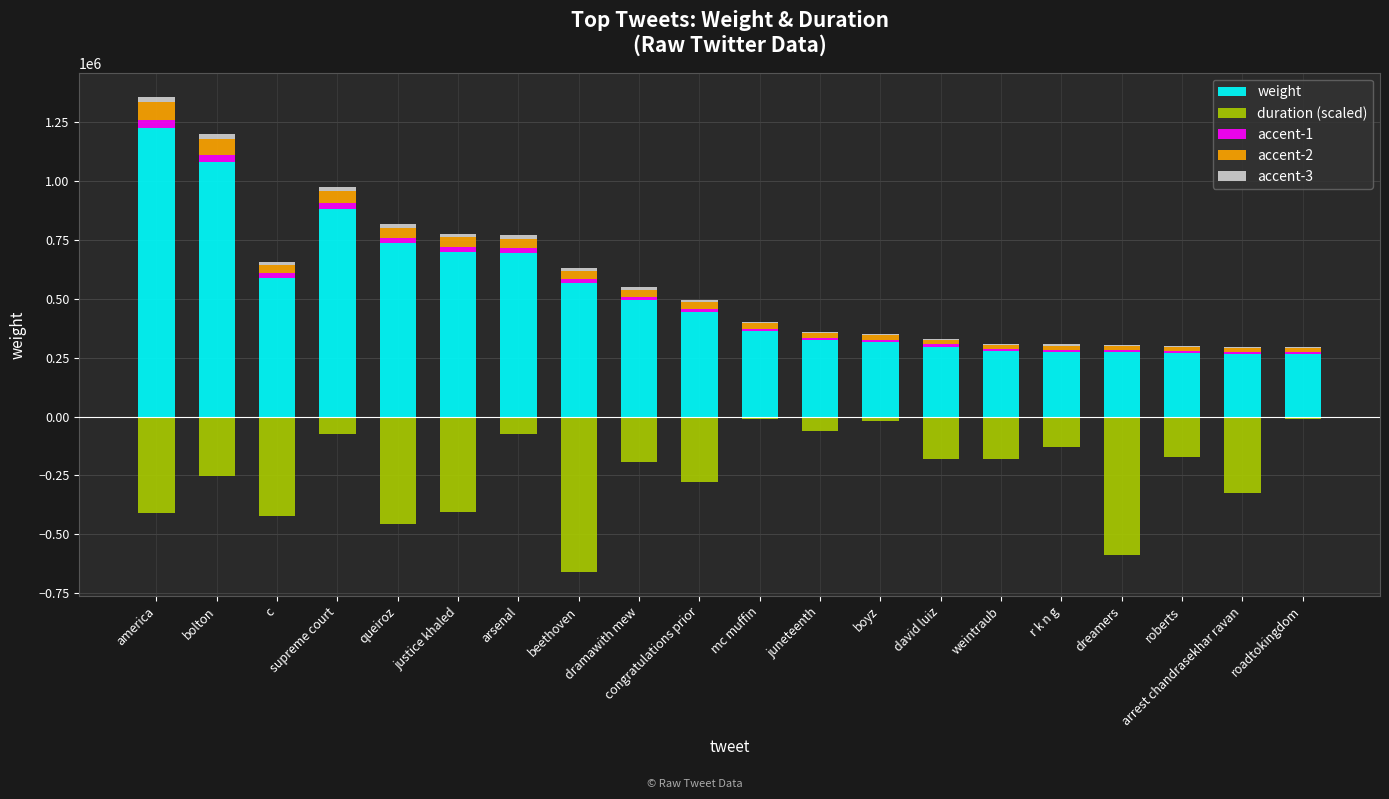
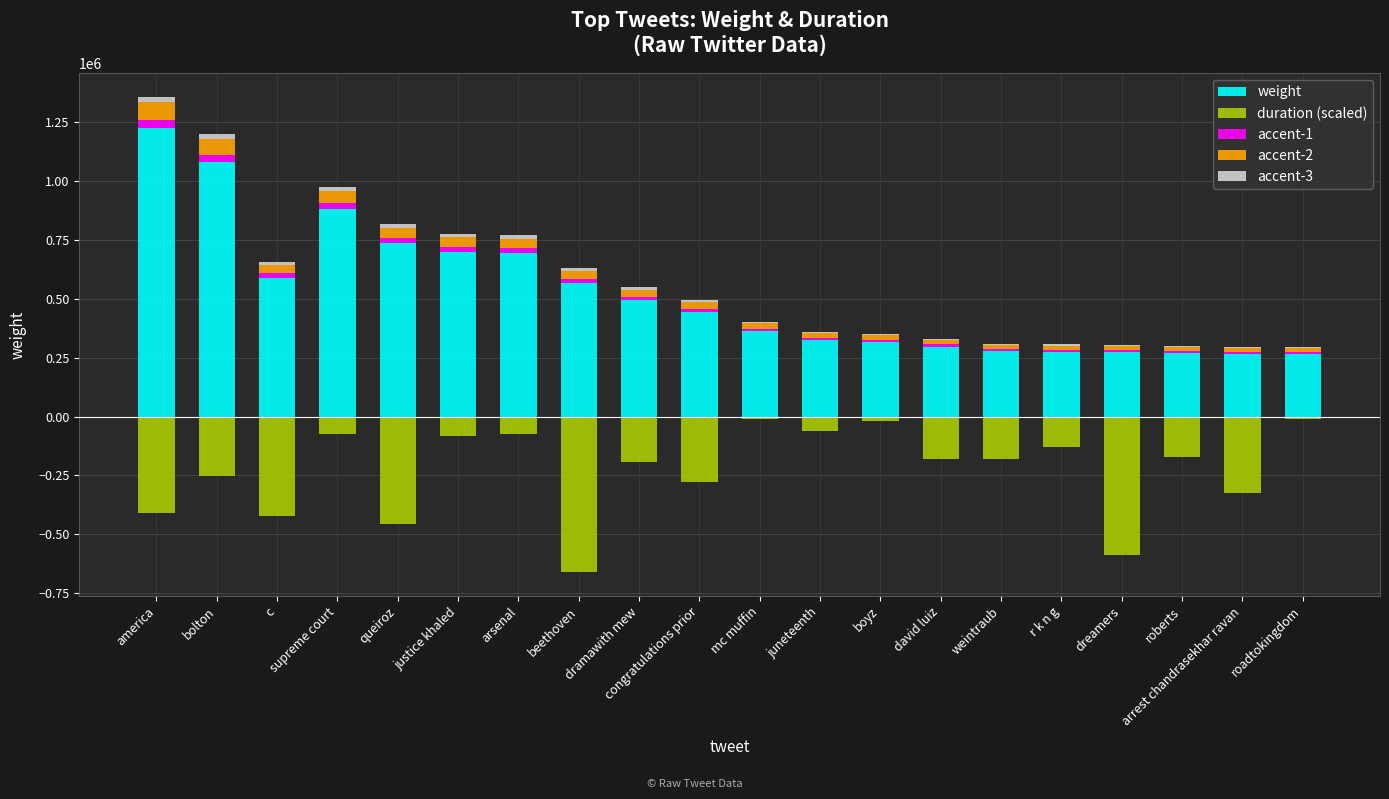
  {
    "weight": {
      "america": 1220000,
      "bolton": 1080000,
      "c": 590000,
      "supreme court": 880000,
      "queiroz": 730000,
      "justice khaled": 700000,
      "arsenal": 690000,
      "beethoven": 570000,
      "dramawith mew": 490000,
      "congratulations prior": 440000,
      "mc muffin": 360000,
      "juneteenth": 320000,
      "boyz": 320000,
      "david luiz": 300000,
      "weintraub": 280000,
      "r k n g": 280000,
      "dreamers": 270000,
      "roberts": 270000,
      "arrest chandrasekhar ravan": 270000,
      "roadtokingdom": 270000
    },
    "duration (scaled)": {
      "america": -410000,
      "bolton": -250000,
      "c": -420000,
      "supreme court": -70000,
      "queiroz": -460000,
-     "justice khaled": -410000,
+     "justice khaled": -80000,
      "arsenal": -70000,
      "beethoven": -660000,
      "dramawith mew": -190000,
      "congratulations prior": -280000,
      "mc muffin": -10000,
      "juneteenth": -60000,
      "boyz": -20000,
      "david luiz": -180000,
      "weintraub": -180000,
      "r k n g": -130000,
      "dreamers": -590000,
      "roberts": -170000,
      "arrest chandrasekhar ravan": -330000,
      "roadtokingdom": -10000
    },
    "accent-1": {
      "america": 40000,
      "bolton": 30000,
      "c": 20000,
      "supreme court": 30000,
      "queiroz": 20000,
      "justice khaled": 20000,
      "arsenal": 20000,
      "beethoven": 20000,
      "dramawith mew": 10000,
      "congratulations prior": 10000,
      "mc muffin": 10000
    },
    "accent-2": {
      "america": 70000,
      "bolton": 60000,
      "c": 40000,
      "supreme court": 50000,
      "queiroz": 40000,
      "justice khaled": 40000,
      "arsenal": 40000,
      "beethoven": 30000,
      "dramawith mew": 30000,
      "congratulations prior": 30000,
      "mc muffin": 20000,
      "juneteenth": 20000,
      "boyz": 20000,
      "david luiz": 20000,
      "weintraub": 20000,
      "r k n g": 20000,
      "dreamers": 20000,
      "roberts": 20000,
      "arrest chandrasekhar ravan": 20000,
      "roadtokingdom": 20000
    },
    "accent-3": {
      "america": 20000,
      "bolton": 20000,
      "c": 10000,
      "supreme court": 20000,
      "queiroz": 10000,
      "justice khaled": 10000,
      "arsenal": 10000,
      "beethoven": 10000
    }
  }
